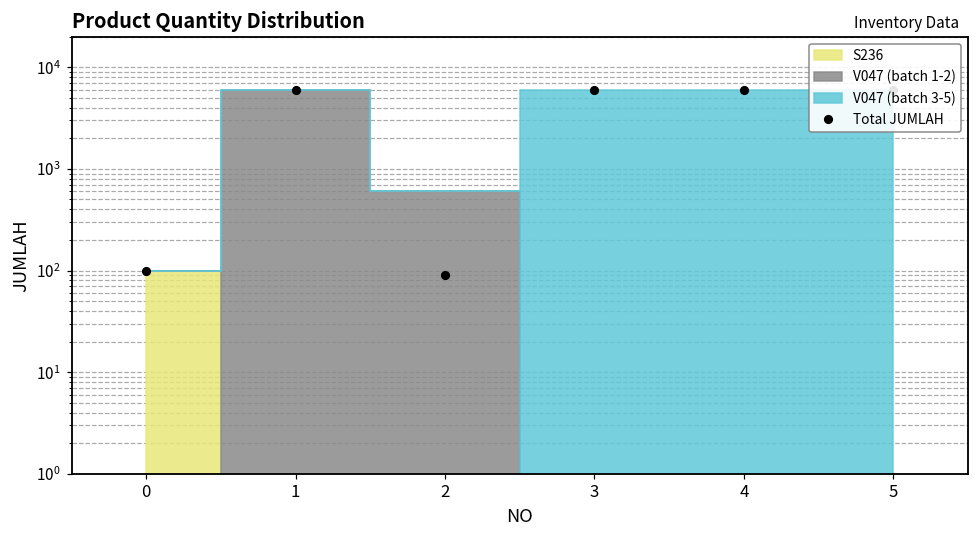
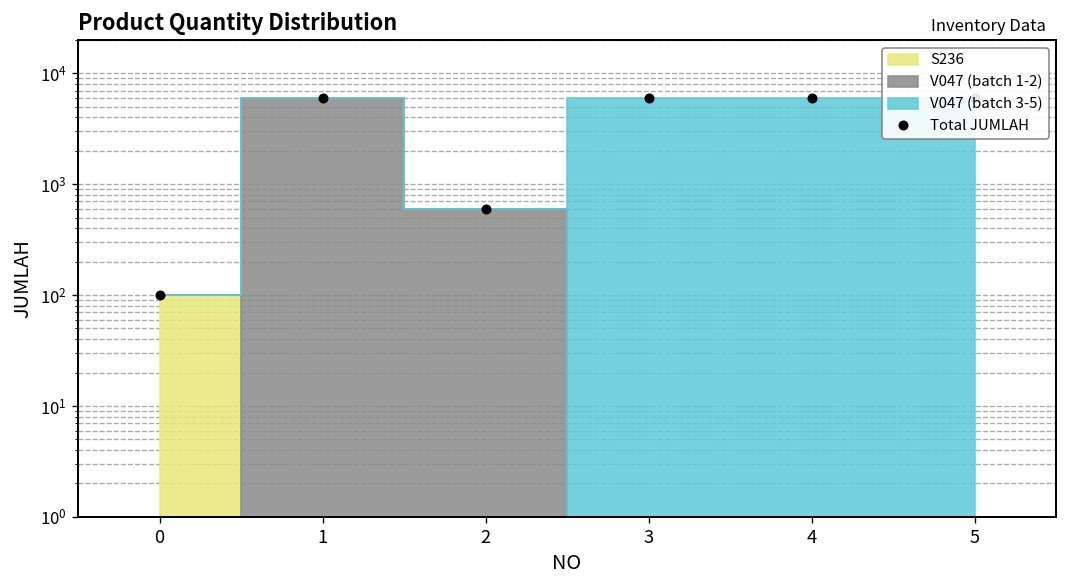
  {
    "Total JUMLAH": {
      "1": 6000,
-     "2": 90,
+     "2": 600,
      "3": 6000,
      "4": 6000
    }
  }
